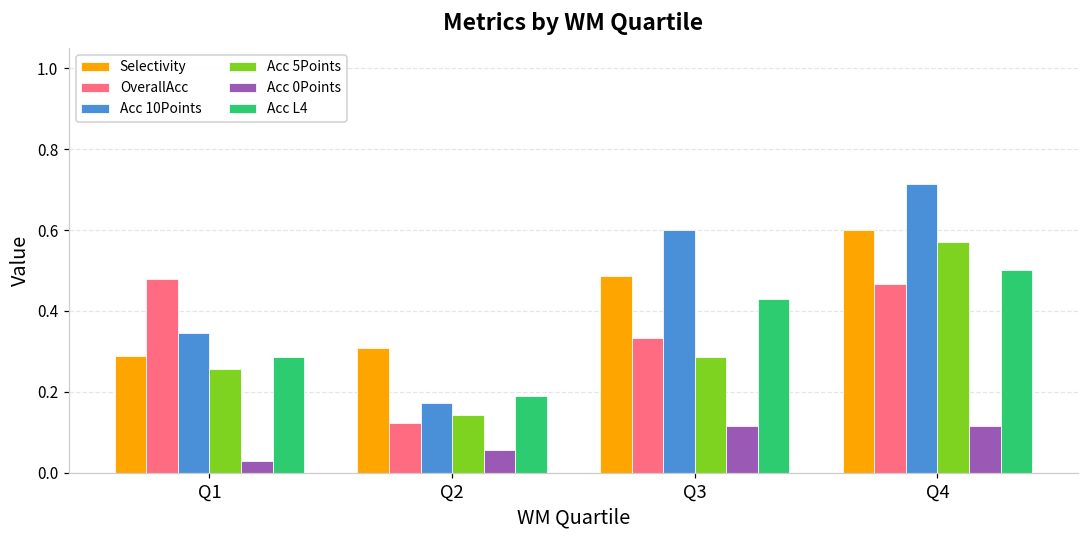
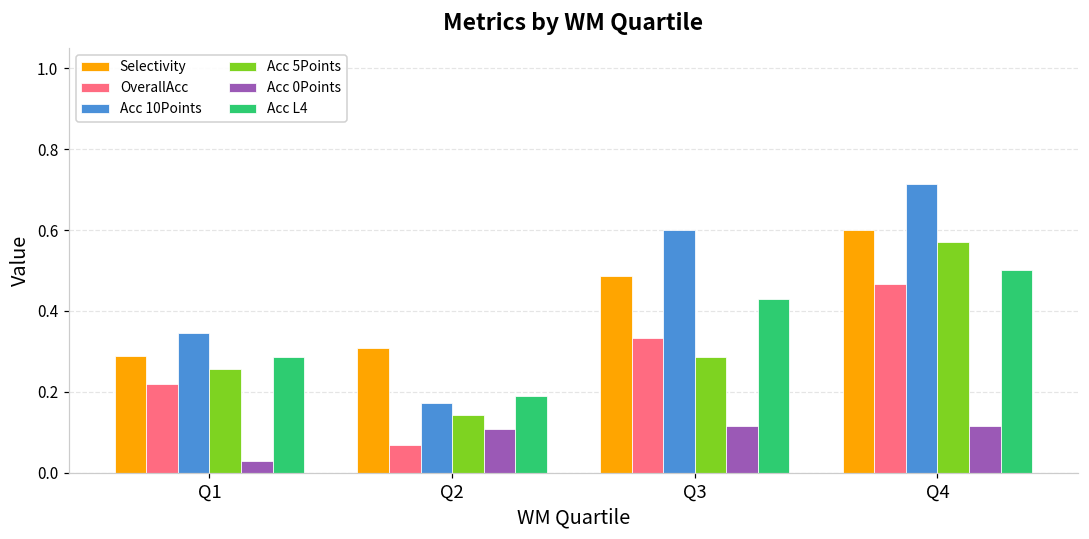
  {
    "Selectivity": {
      "Q1": 0.29,
      "Q2": 0.31,
      "Q3": 0.49,
      "Q4": 0.60
    },
    "OverallAcc": {
-     "Q1": 0.48,
-     "Q2": 0.12,
+     "Q1": 0.22,
+     "Q2": 0.07,
      "Q3": 0.33,
      "Q4": 0.47
    },
    "Acc 10Points": {
      "Q1": 0.35,
      "Q2": 0.17,
      "Q3": 0.60,
      "Q4": 0.71
    },
    "Acc 5Points": {
      "Q1": 0.26,
      "Q2": 0.14,
      "Q3": 0.29,
      "Q4": 0.57
    },
    "Acc 0Points": {
      "Q1": 0.03,
-     "Q2": 0.06,
+     "Q2": 0.11,
      "Q3": 0.11,
      "Q4": 0.11
    },
    "Acc L4": {
      "Q1": 0.29,
      "Q2": 0.19,
      "Q3": 0.43,
      "Q4": 0.50
    }
  }
